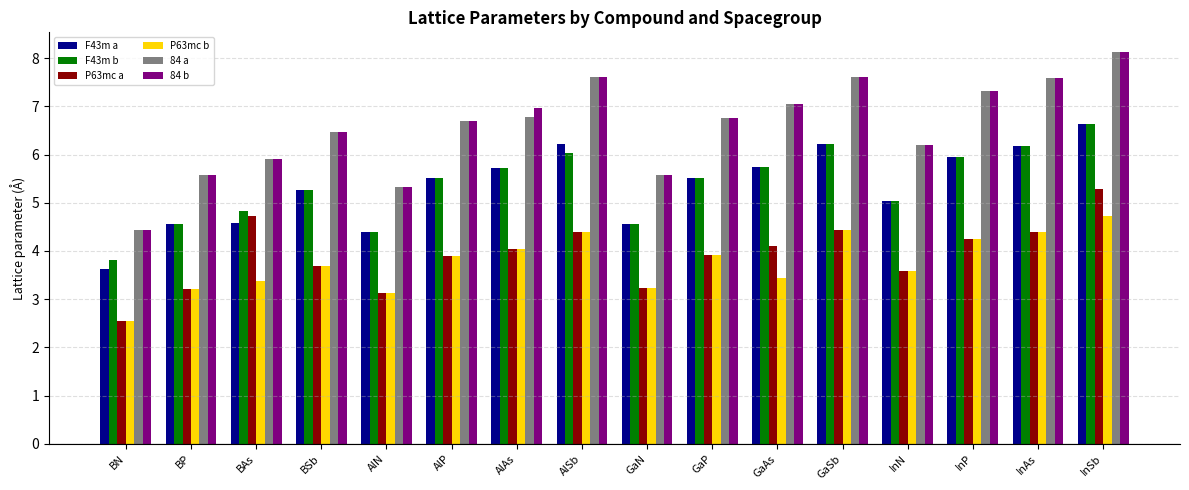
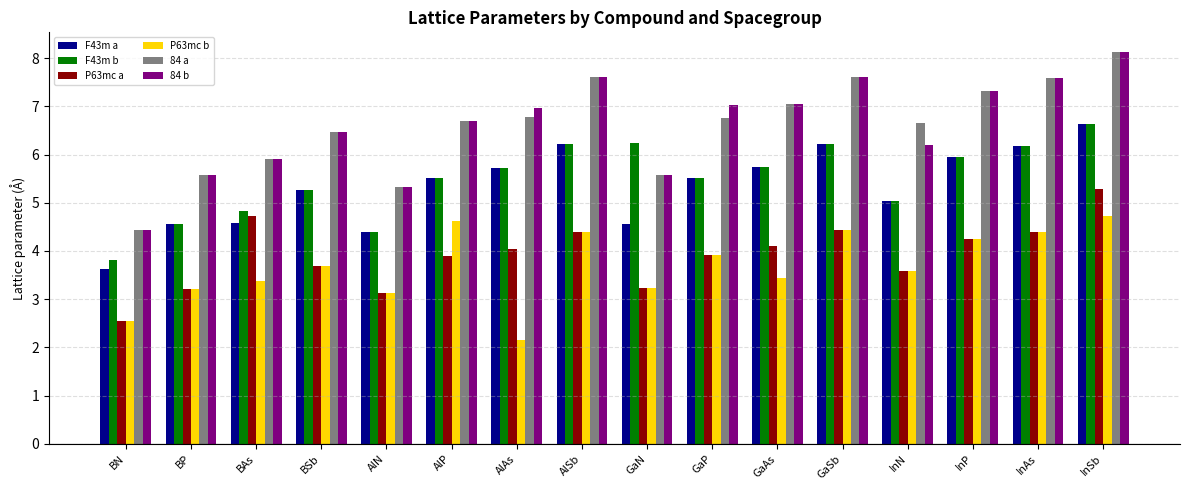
  {
    "F43m a": {
      "BN": 3.6,
      "BP": 4.6,
      "BAs": 4.6,
      "BSb": 5.3,
      "AlN": 4.4,
      "AlP": 5.5,
      "AlAs": 5.7,
      "AlSb": 6.2,
      "GaN": 4.5,
      "GaP": 5.5,
      "GaAs": 5.7,
      "GaSb": 6.2,
      "InN": 5.0,
      "InP": 6.0,
      "InAs": 6.2,
      "InSb": 6.6
    },
    "F43m b": {
      "BN": 3.8,
      "BP": 4.6,
      "BAs": 4.8,
      "BSb": 5.3,
      "AlN": 4.4,
      "AlP": 5.5,
      "AlAs": 5.7,
-     "AlSb": 6.0,
-     "GaN": 4.5,
+     "AlSb": 6.2,
+     "GaN": 6.2,
      "GaP": 5.5,
      "GaAs": 5.7,
      "GaSb": 6.2,
      "InN": 5.0,
      "InP": 6.0,
      "InAs": 6.2,
      "InSb": 6.6
    },
    "P63mc a": {
      "BN": 2.6,
      "BP": 3.2,
      "BAs": 4.7,
      "BSb": 3.7,
      "AlN": 3.1,
      "AlP": 3.9,
      "AlAs": 4.0,
      "AlSb": 4.4,
      "GaN": 3.2,
      "GaP": 3.9,
      "GaAs": 4.1,
      "GaSb": 4.4,
      "InN": 3.6,
      "InP": 4.2,
      "InAs": 4.4,
      "InSb": 5.3
    },
    "P63mc b": {
      "BN": 2.6,
      "BP": 3.2,
      "BAs": 3.4,
      "BSb": 3.7,
      "AlN": 3.1,
-     "AlP": 3.9,
-     "AlAs": 4.0,
+     "AlP": 4.6,
+     "AlAs": 2.2,
      "AlSb": 4.4,
      "GaN": 3.2,
      "GaP": 3.9,
      "GaAs": 3.4,
      "GaSb": 4.4,
      "InN": 3.6,
      "InP": 4.2,
      "InAs": 4.4,
      "InSb": 4.7
    },
    "84 a": {
      "BN": 4.4,
      "BP": 5.6,
      "BAs": 5.9,
      "BSb": 6.5,
      "AlN": 5.3,
      "AlP": 6.7,
      "AlAs": 6.8,
      "AlSb": 7.6,
      "GaN": 5.6,
      "GaP": 6.8,
      "GaAs": 7.0,
      "GaSb": 7.6,
-     "InN": 6.2,
+     "InN": 6.7,
      "InP": 7.3,
      "InAs": 7.6,
      "InSb": 8.1
    },
    "84 b": {
      "BN": 4.4,
      "BP": 5.6,
      "BAs": 5.9,
      "BSb": 6.5,
      "AlN": 5.3,
      "AlP": 6.7,
      "AlAs": 7.0,
      "AlSb": 7.6,
      "GaN": 5.6,
-     "GaP": 6.8,
+     "GaP": 7.0,
      "GaAs": 7.0,
      "GaSb": 7.6,
      "InN": 6.2,
      "InP": 7.3,
      "InAs": 7.6,
      "InSb": 8.1
    }
  }
